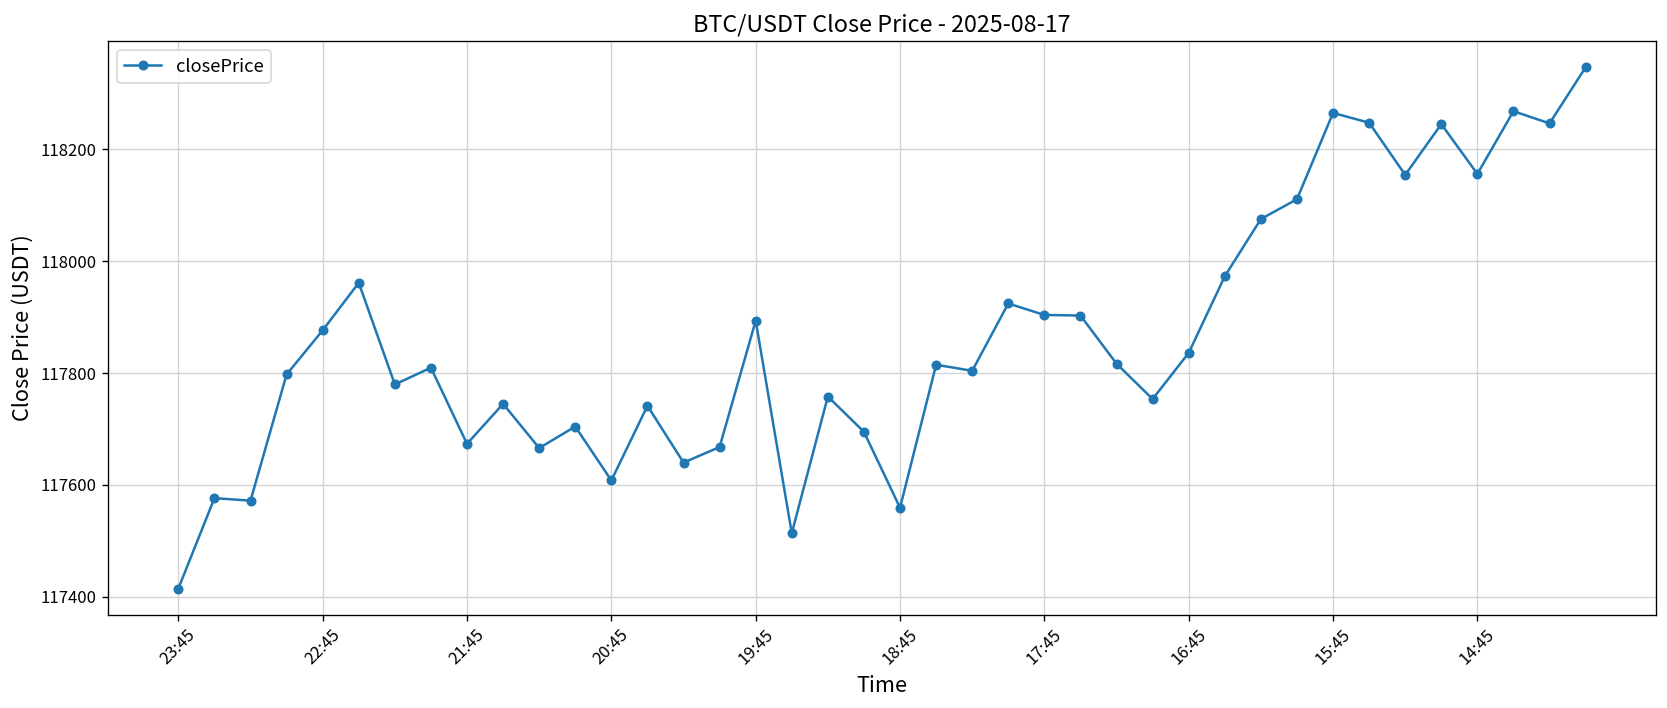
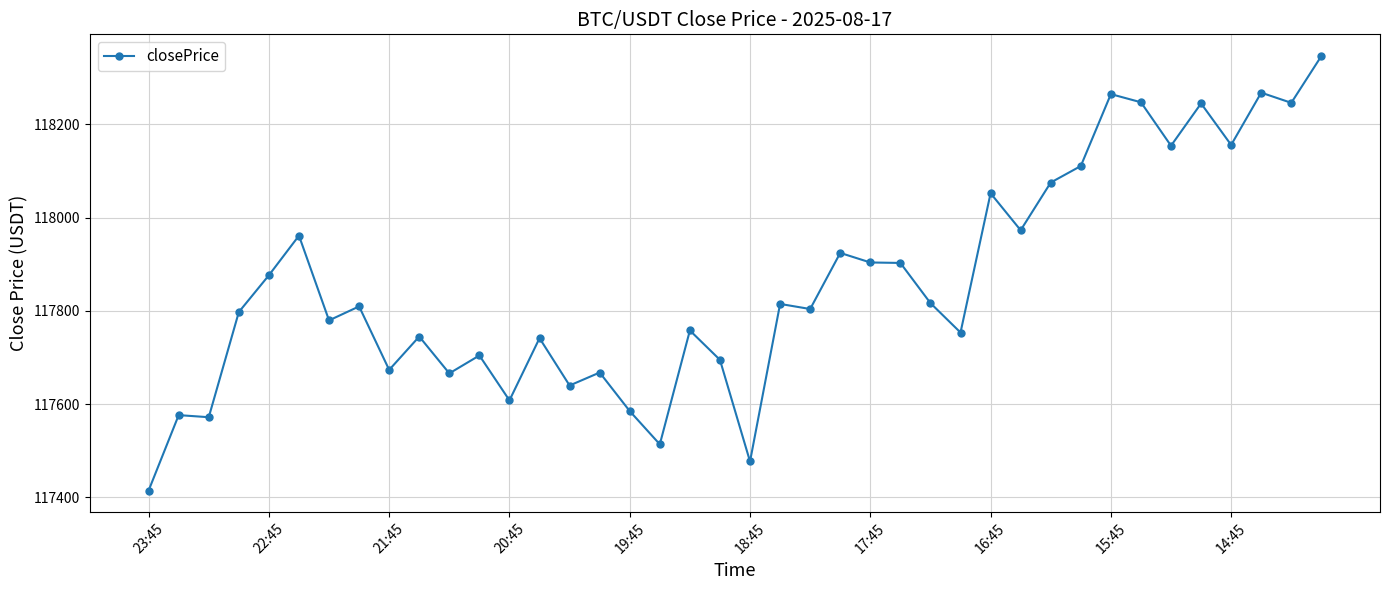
  {
    "23:45": 117410,
    "22:45": 117880,
    "21:45": 117670,
    "20:45": 117610,
-   "19:45": 117890,
-   "18:45": 117560,
+   "19:45": 117590,
+   "18:45": 117480,
    "17:45": 117900,
-   "16:45": 117840,
+   "16:45": 118050,
    "15:45": 118260,
    "14:45": 118160
  }
